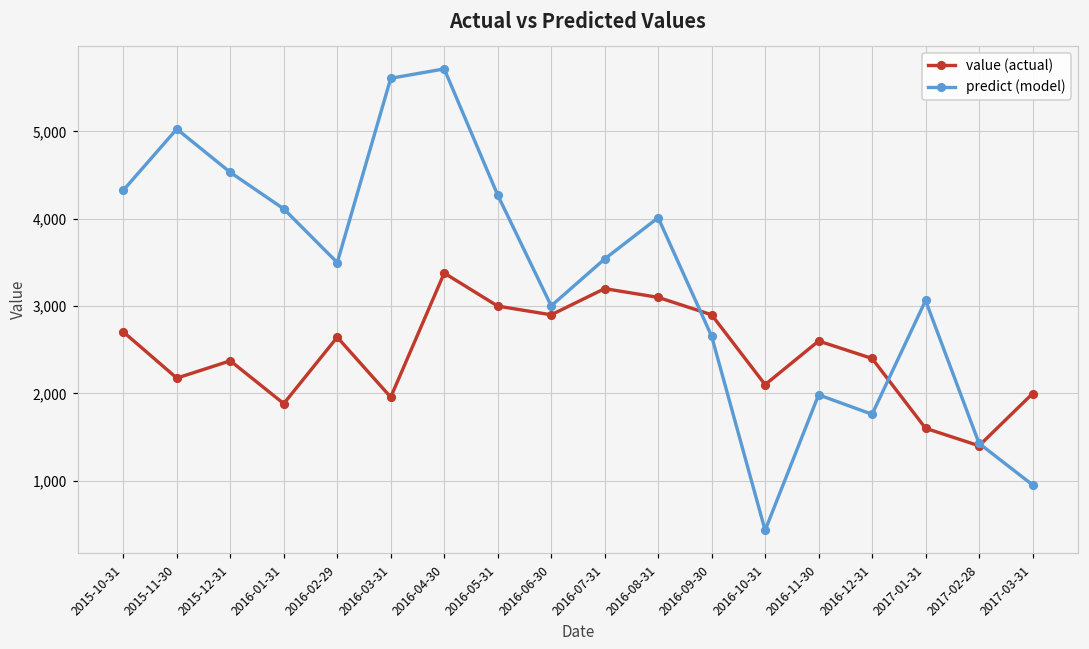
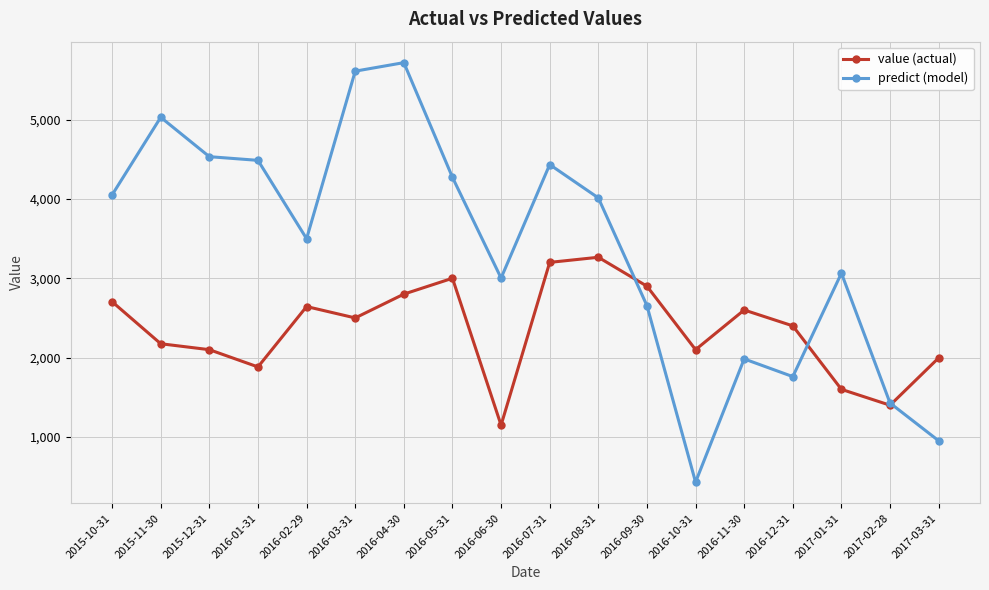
  {
    "value (actual)": {
      "2015-10-31": "2,700",
      "2015-11-30": "2,200",
-     "2015-12-31": "2,400",
+     "2015-12-31": "2,100",
      "2016-01-31": "1,900",
      "2016-02-29": "2,600",
-     "2016-03-31": "2,000",
-     "2016-04-30": "3,400",
+     "2016-03-31": "2,500",
+     "2016-04-30": "2,800",
      "2016-05-31": "3,000",
-     "2016-06-30": "2,900",
+     "2016-06-30": "1,100",
      "2016-07-31": "3,200",
-     "2016-08-31": "3,100",
+     "2016-08-31": "3,300",
      "2016-09-30": "2,900",
      "2016-10-31": "2,100",
      "2016-11-30": "2,600",
      "2016-12-31": "2,400",
      "2017-01-31": "1,600",
      "2017-03-31": "2,000"
    },
    "predict (model)": {
-     "2015-10-31": "4,300",
+     "2015-10-31": "4,100",
      "2015-11-30": "5,000",
      "2015-12-31": "4,500",
-     "2016-01-31": "4,100",
+     "2016-01-31": "4,500",
      "2016-02-29": "3,500",
      "2016-03-31": "5,600",
      "2016-04-30": "5,700",
      "2016-05-31": "4,300",
      "2016-06-30": "3,000",
-     "2016-07-31": "3,500",
+     "2016-07-31": "4,400",
      "2016-08-31": "4,000",
      "2016-09-30": "2,700",
      "2016-10-31": "400",
      "2016-11-30": "2,000",
      "2016-12-31": "1,800",
      "2017-01-31": "3,100",
      "2017-03-31": "1,000"
    }
  }
